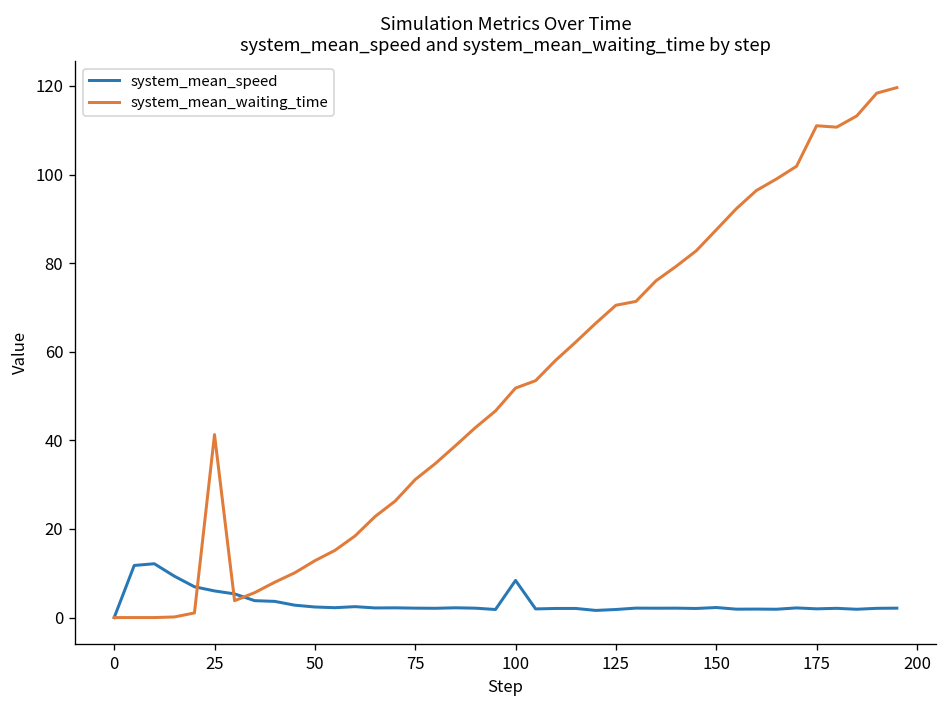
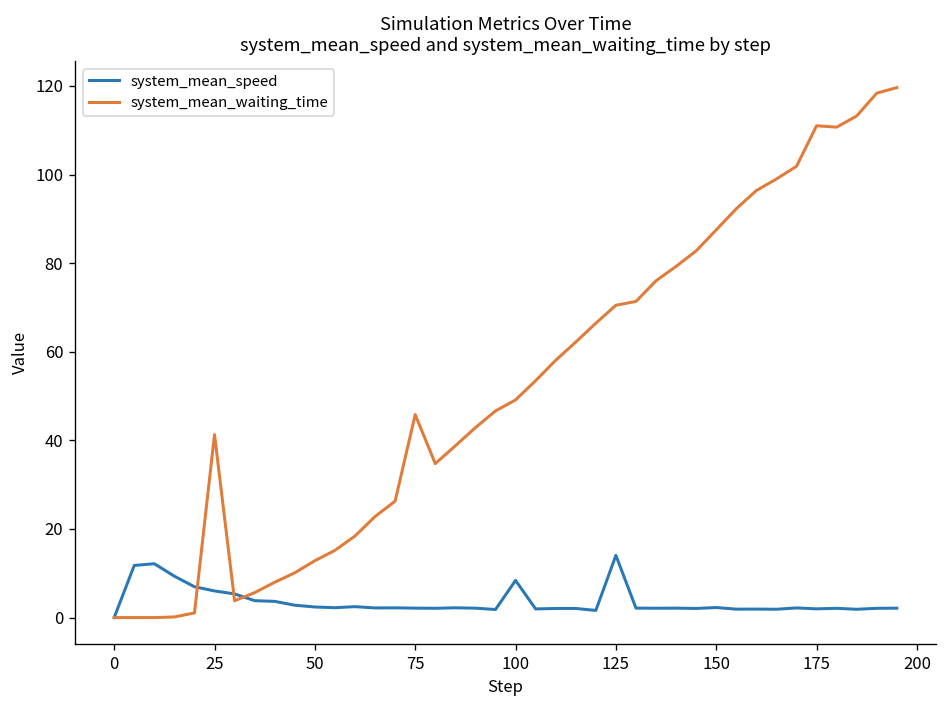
  {
    "system_mean_speed": {
      "25": 6,
      "50": 2,
      "75": 2,
      "100": 8,
-     "125": 2,
+     "125": 14,
      "150": 2,
      "175": 2
    },
    "system_mean_waiting_time": {
      "25": 41,
      "50": 13,
-     "75": 31,
-     "100": 52,
+     "75": 46,
+     "100": 49,
      "125": 70,
      "150": 88,
      "175": 111
    }
  }
